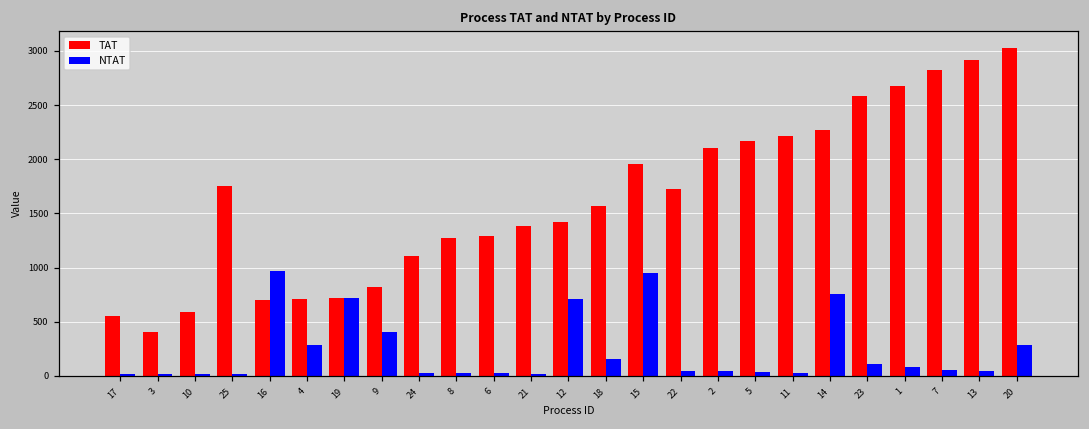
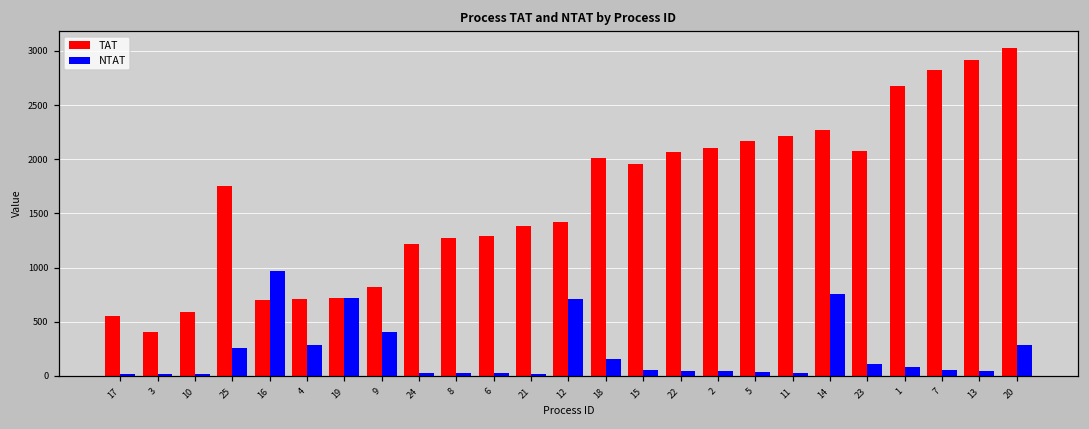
  {
    "TAT": {
      "17": 600,
      "3": 400,
      "10": 600,
      "25": 1800,
      "16": 700,
      "4": 700,
      "19": 700,
      "9": 800,
-     "24": 1100,
+     "24": 1200,
      "8": 1300,
      "6": 1300,
      "21": 1400,
      "12": 1400,
-     "18": 1600,
+     "18": 2000,
      "15": 2000,
-     "22": 1700,
+     "22": 2100,
      "2": 2100,
      "5": 2200,
      "11": 2200,
      "14": 2300,
-     "23": 2600,
+     "23": 2100,
      "1": 2700,
      "7": 2800,
      "13": 2900,
      "20": 3000
    },
    "NTAT": {
-     "25": 0,
+     "25": 300,
      "16": 1000,
      "4": 300,
      "19": 700,
      "9": 400,
      "24": 0,
      "8": 0,
      "6": 0,
      "12": 700,
      "18": 200,
-     "15": 1000,
+     "15": 100,
      "22": 0,
      "2": 0,
      "5": 0,
      "11": 0,
      "14": 800,
      "23": 100,
      "1": 100,
      "7": 100,
      "13": 0,
      "20": 300
    }
  }
